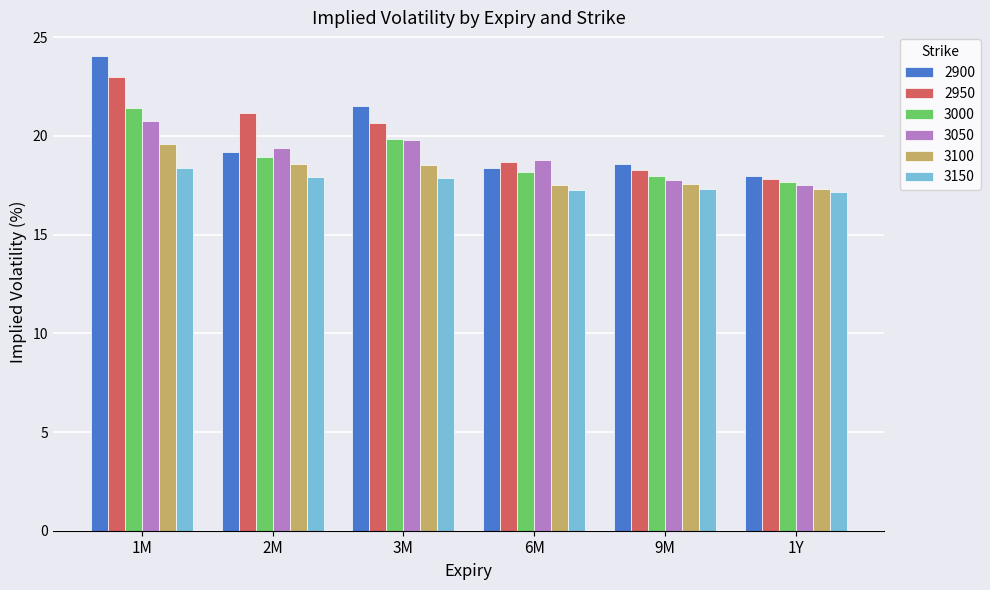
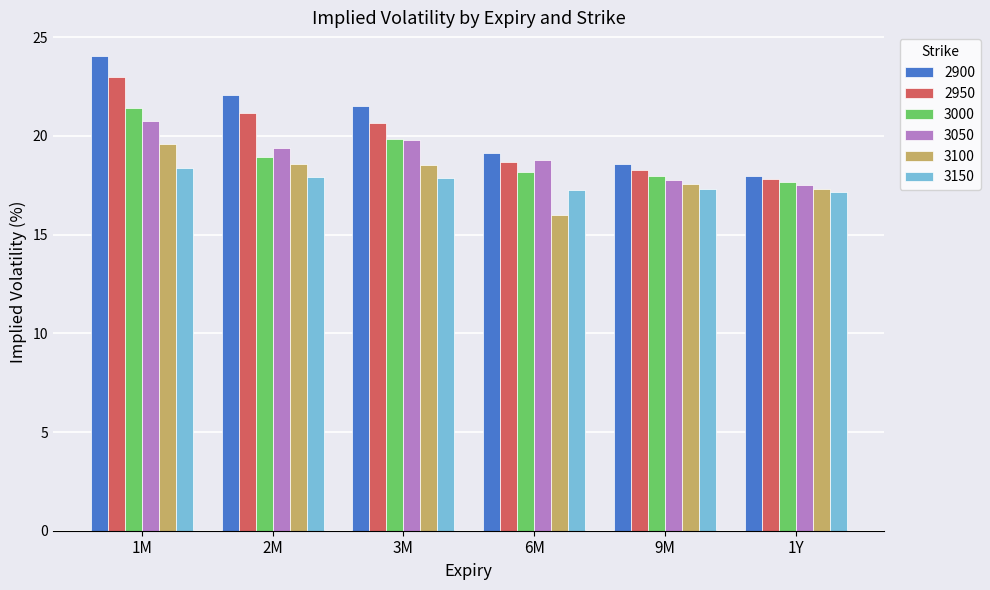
  {
    "2900": {
      "1M": 24.0,
-     "2M": 19.2,
+     "2M": 22.1,
      "3M": 21.5,
-     "6M": 18.4,
+     "6M": 19.2,
      "9M": 18.6,
      "1Y": 18.0
    },
    "2950": {
      "1M": 23.0,
      "2M": 21.2,
      "3M": 20.7,
      "6M": 18.7,
      "9M": 18.3,
      "1Y": 17.8
    },
    "3000": {
      "1M": 21.4,
      "2M": 19.0,
      "3M": 19.8,
      "6M": 18.2,
      "9M": 18.0,
      "1Y": 17.7
    },
    "3050": {
      "1M": 20.8,
      "2M": 19.4,
      "3M": 19.8,
      "6M": 18.8,
      "9M": 17.8,
      "1Y": 17.5
    },
    "3100": {
      "1M": 19.6,
      "2M": 18.6,
      "3M": 18.5,
-     "6M": 17.5,
+     "6M": 16.0,
      "9M": 17.6,
      "1Y": 17.3
    },
    "3150": {
      "1M": 18.4,
      "2M": 17.9,
      "3M": 17.9,
      "6M": 17.3,
      "9M": 17.3,
      "1Y": 17.2
    }
  }
